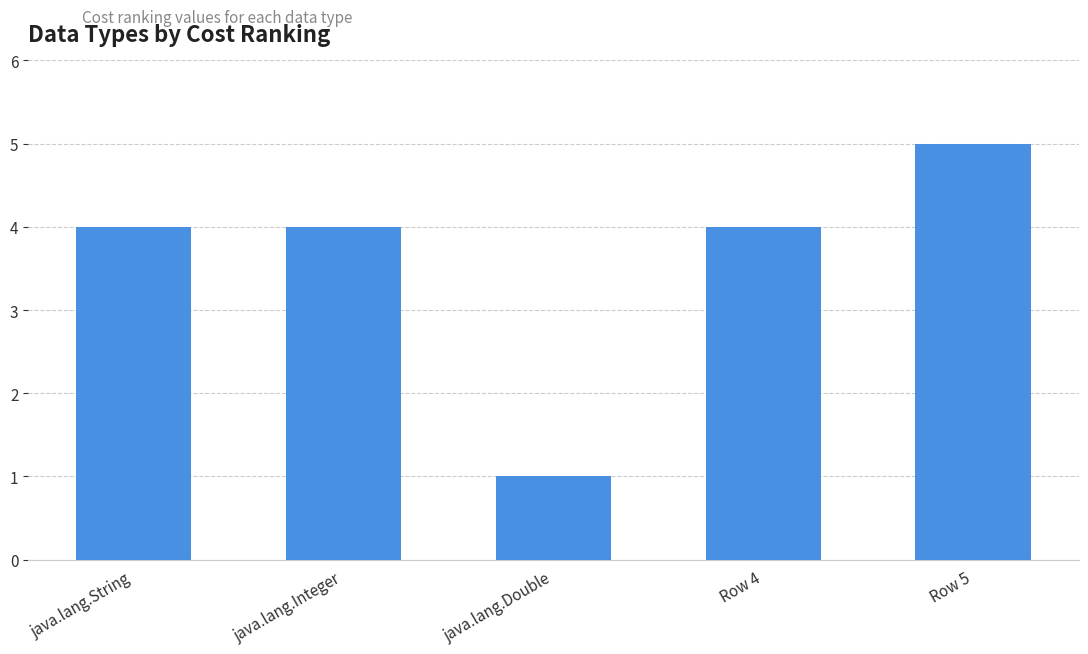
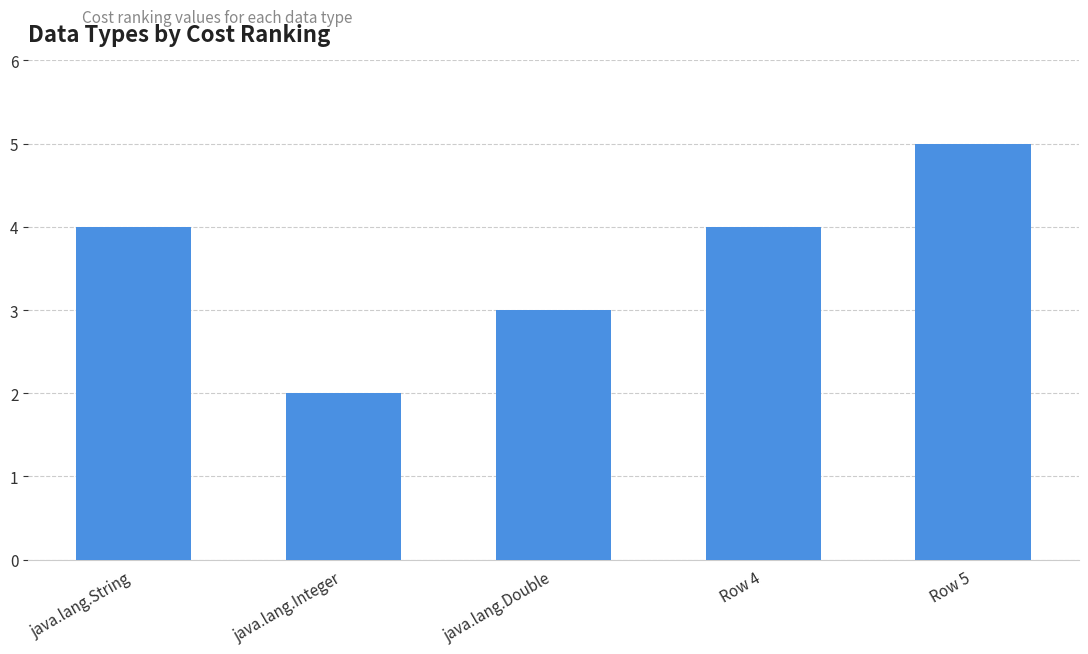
  {
    "java.lang.String": 4,
-   "java.lang.Integer": 4,
-   "java.lang.Double": 1,
+   "java.lang.Integer": 2,
+   "java.lang.Double": 3,
    "Row 4": 4,
    "Row 5": 5
  }
